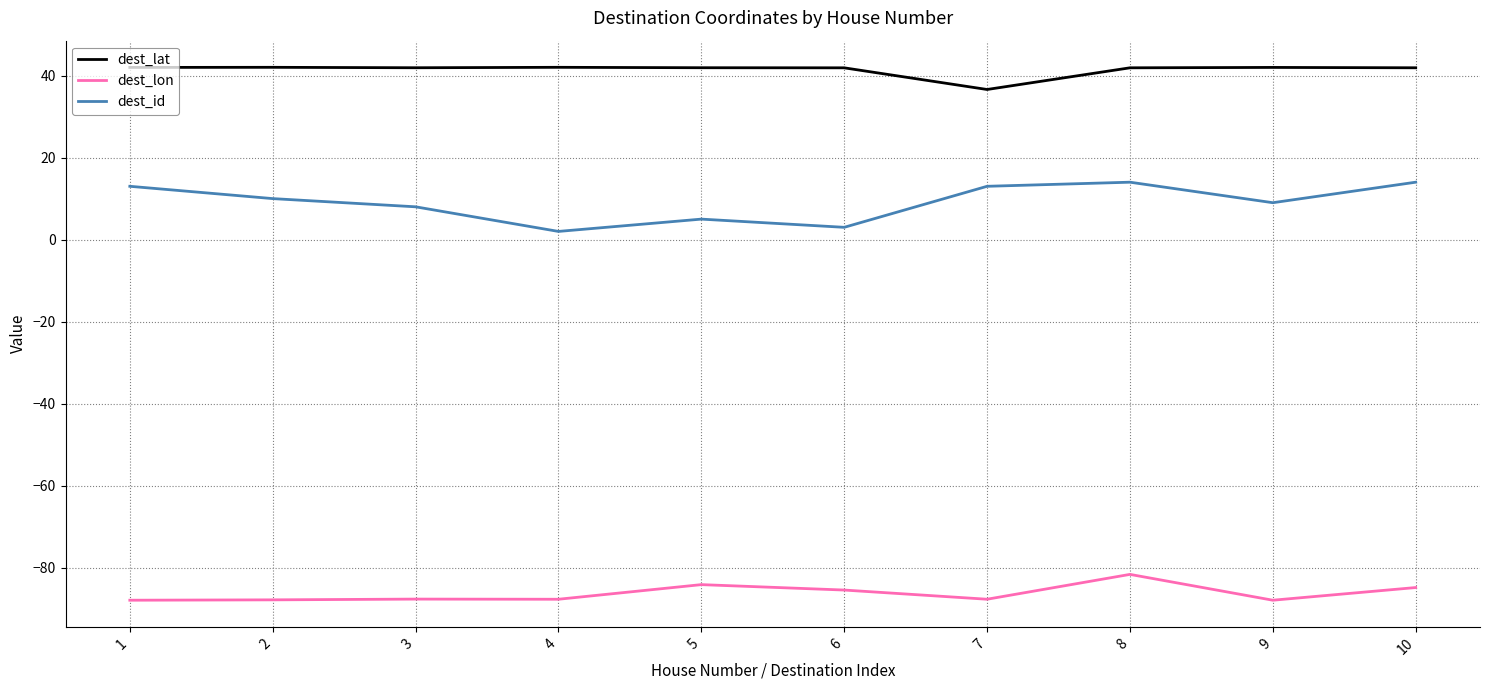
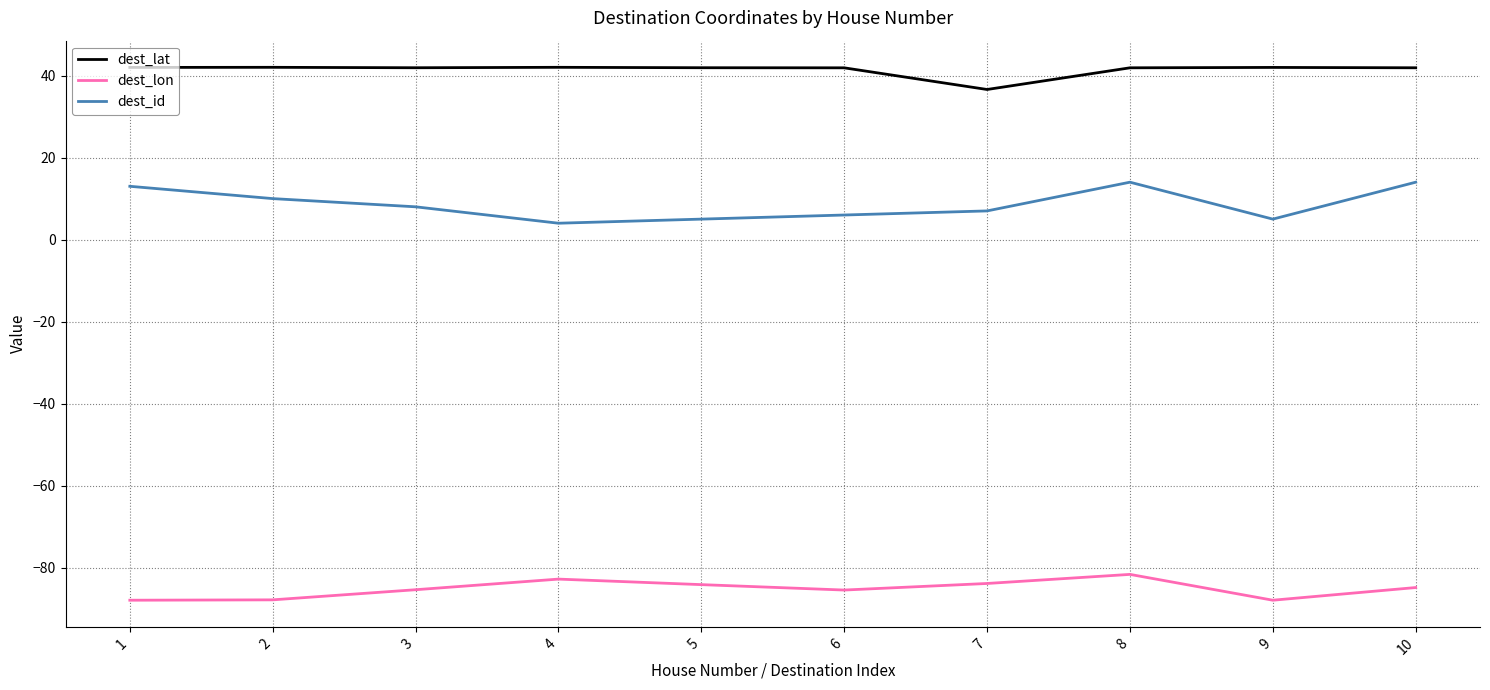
  {
    "dest_lat": {
      "2": 42,
      "3": 42,
      "4": 42,
      "5": 42,
      "6": 42,
      "7": 37,
      "8": 42,
      "9": 42,
      "10": 42
    },
    "dest_lon": {
      "1": -88,
      "2": -88,
-     "3": -88,
-     "4": -88,
+     "3": -85,
+     "4": -83,
      "5": -84,
      "6": -85,
-     "7": -88,
+     "7": -84,
      "8": -82,
      "9": -88,
      "10": -85
    },
    "dest_id": {
      "1": 13,
      "2": 10,
      "3": 8,
-     "4": 2,
+     "4": 4,
      "5": 5,
-     "6": 3,
-     "7": 13,
+     "6": 6,
+     "7": 7,
      "8": 14,
-     "9": 9,
+     "9": 5,
      "10": 14
    }
  }
